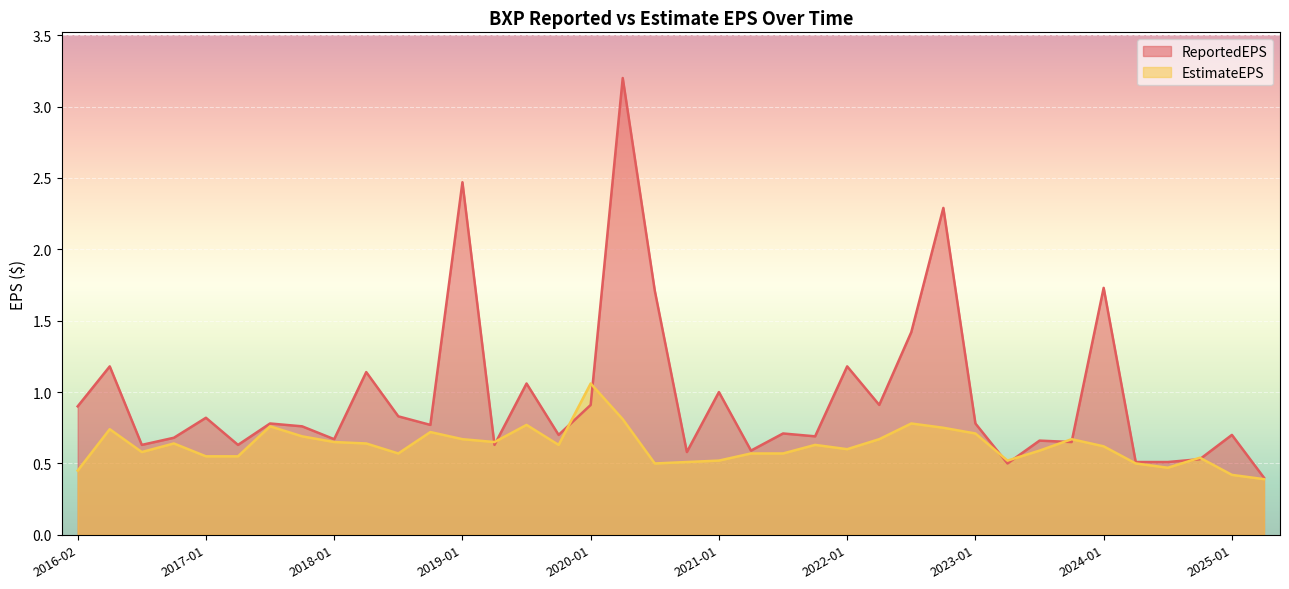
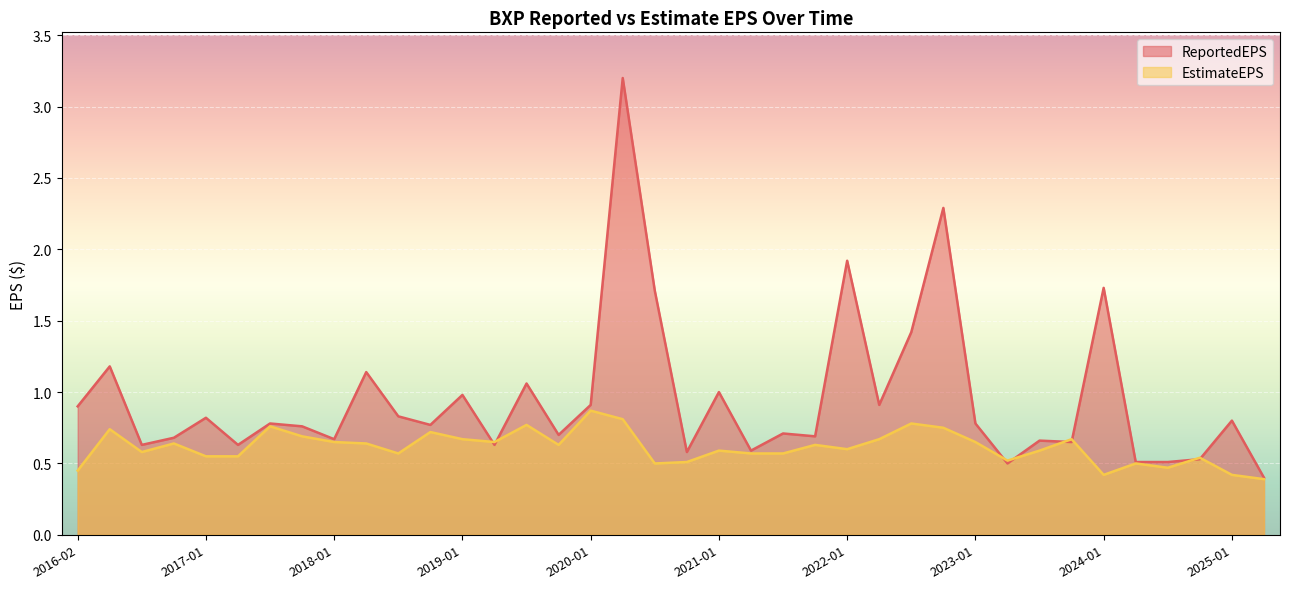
  {
    "ReportedEPS": {
      "2016-02": 0.90,
      "2017-01": 0.82,
      "2018-01": 0.67,
-     "2019-01": 2.47,
+     "2019-01": 0.98,
      "2020-01": 0.91,
      "2021-01": 1.00,
-     "2022-01": 1.18,
+     "2022-01": 1.92,
      "2023-01": 0.78,
      "2024-01": 1.73,
-     "2025-01": 0.7
+     "2025-01": 0.8
    },
    "EstimateEPS": {
      "2016-02": 0.45,
      "2017-01": 0.55,
      "2018-01": 0.65,
      "2019-01": 0.67,
-     "2020-01": 1.06,
-     "2021-01": 0.52,
+     "2020-01": 0.87,
+     "2021-01": 0.59,
      "2022-01": 0.60,
-     "2023-01": 0.71,
-     "2024-01": 0.62,
+     "2023-01": 0.65,
+     "2024-01": 0.42,
      "2025-01": 0.42
    }
  }
